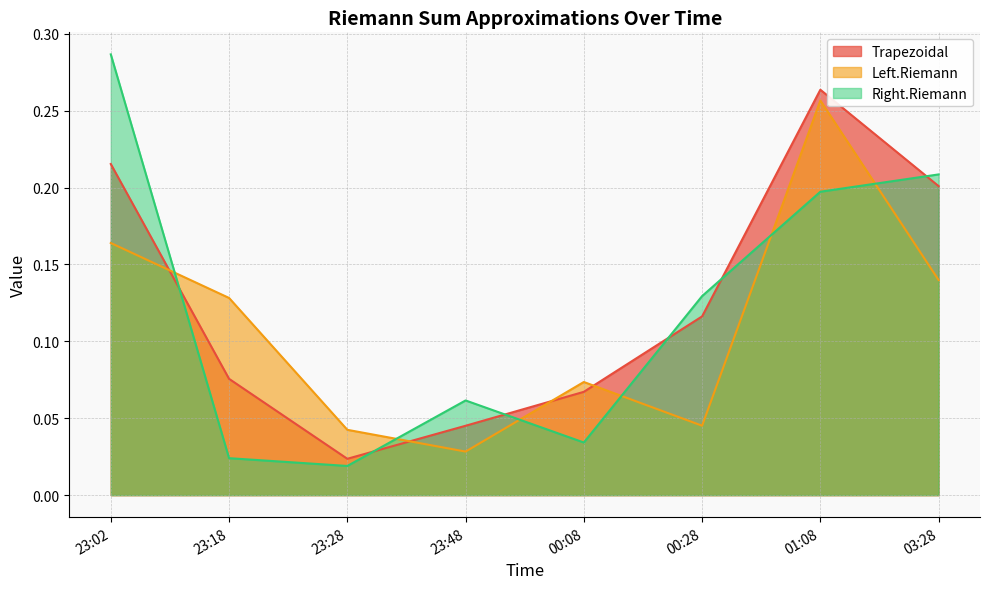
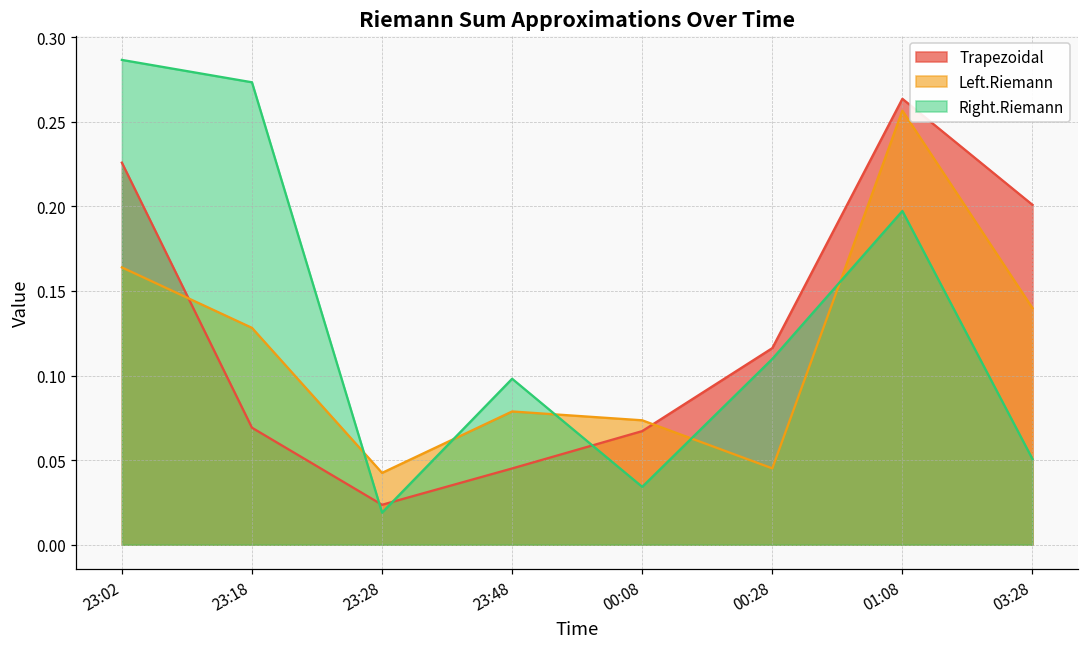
  {
    "Trapezoidal": {
-     "23:02": 0.215,
-     "23:18": 0.076,
+     "23:02": 0.226,
+     "23:18": 0.069,
      "23:28": 0.024,
      "23:48": 0.045,
      "00:08": 0.067,
      "00:28": 0.116,
      "01:08": 0.264,
      "03:28": 0.201
    },
    "Left.Riemann": {
      "23:02": 0.164,
      "23:18": 0.128,
      "23:28": 0.042,
-     "23:48": 0.028,
+     "23:48": 0.079,
      "00:08": 0.074,
      "00:28": 0.045,
      "01:08": 0.257,
      "03:28": 0.140
    },
    "Right.Riemann": {
      "23:02": 0.287,
-     "23:18": 0.024,
+     "23:18": 0.273,
      "23:28": 0.019,
-     "23:48": 0.062,
+     "23:48": 0.098,
      "00:08": 0.034,
-     "00:28": 0.129,
+     "00:28": 0.110,
      "01:08": 0.197,
-     "03:28": 0.209
+     "03:28": 0.051
    }
  }
